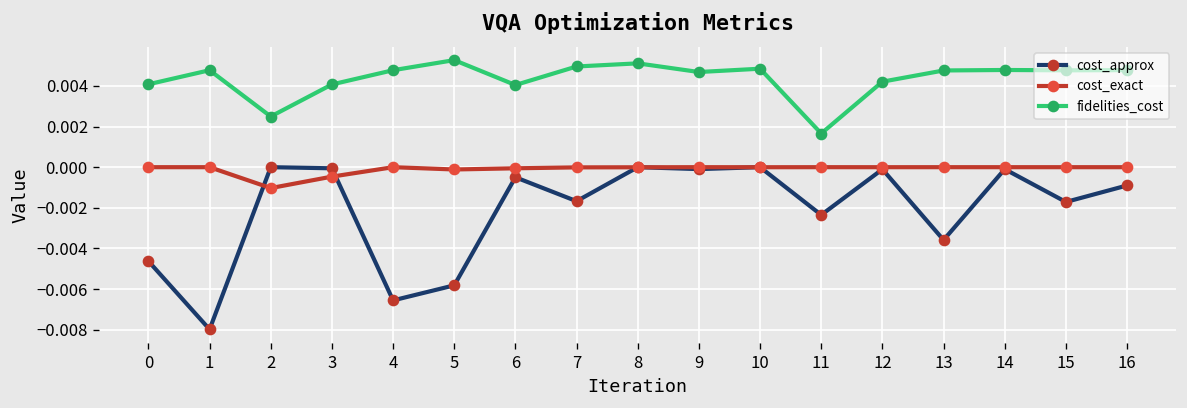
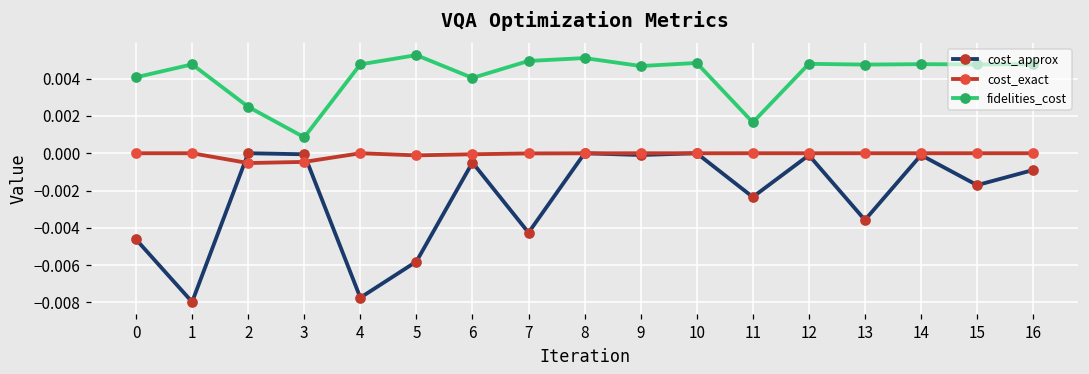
  {
    "cost_approx": {
      "0": -0.0046,
      "1": -0.0080,
      "2": 0.0000,
      "3": -0.0001,
-     "4": -0.0066,
+     "4": -0.0078,
      "5": -0.0058,
      "6": -0.0005,
-     "7": -0.0017,
+     "7": -0.0043,
      "11": -0.0023,
      "13": -0.0036,
      "15": -0.0017,
      "16": -0.0009
    },
    "cost_exact": {
      "0": 0.0000,
      "1": 0.0000,
-     "2": -0.0010,
+     "2": -0.0005,
      "3": -0.0005,
      "4": 0.0000,
      "5": -0.0001,
      "6": -0.0001,
      "7": 0.0000,
      "11": 0.0000,
      "13": 0.0000,
      "15": 0.0000,
      "16": 0.0000
    },
    "fidelities_cost": {
      "0": 0.0041,
      "1": 0.0048,
      "2": 0.0025,
-     "3": 0.0041,
+     "3": 0.0009,
      "4": 0.0048,
      "5": 0.0053,
      "6": 0.0040,
      "7": 0.0050,
      "8": 0.0051,
      "9": 0.0047,
      "10": 0.0048,
      "11": 0.0017,
-     "12": 0.0042,
+     "12": 0.0048,
      "13": 0.0048,
      "14": 0.0048
    }
  }
